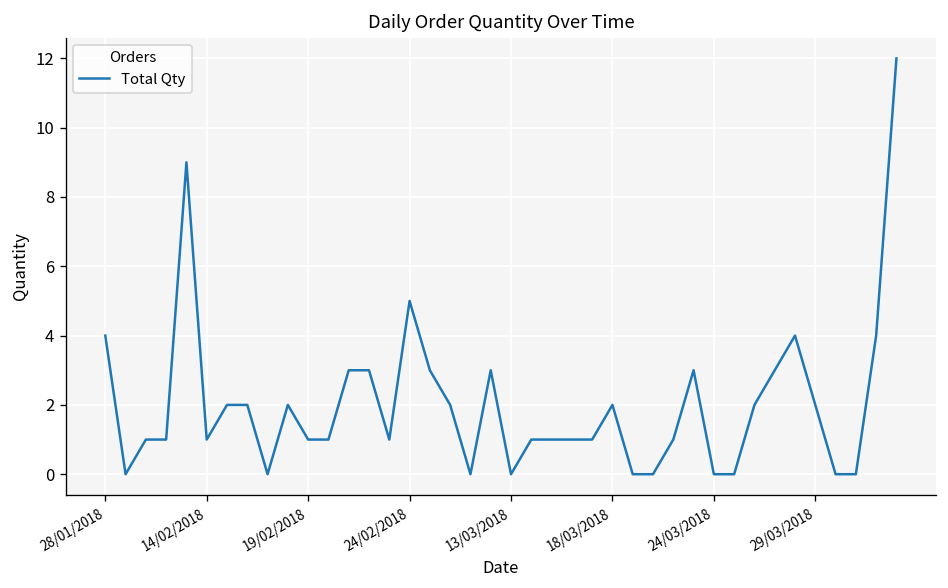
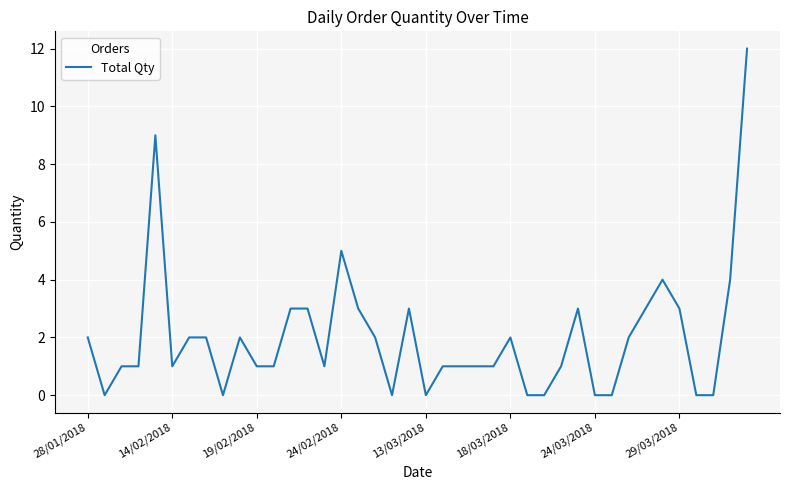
  {
-   "28/01/2018": 4,
+   "28/01/2018": 2,
    "14/02/2018": 1,
    "19/02/2018": 1,
    "24/02/2018": 5,
    "13/03/2018": 0,
    "18/03/2018": 2,
    "24/03/2018": 0,
-   "29/03/2018": 2
+   "29/03/2018": 3
  }
